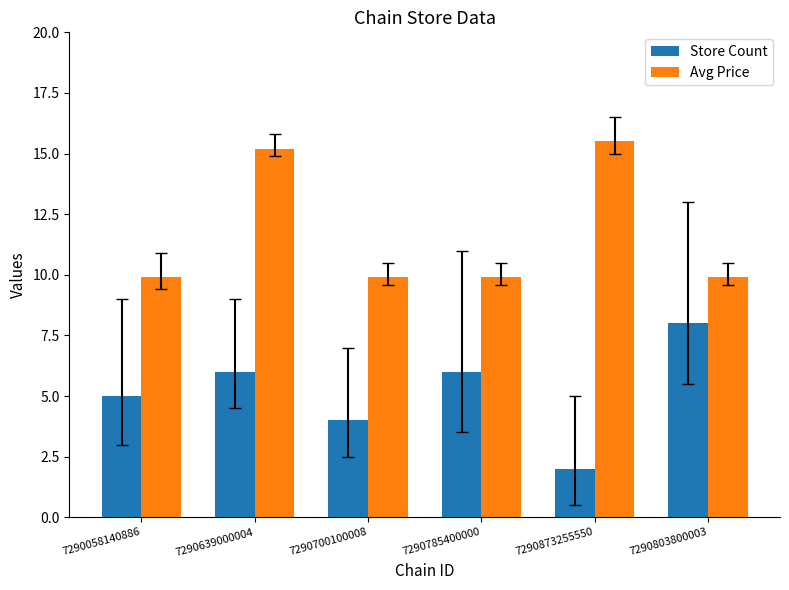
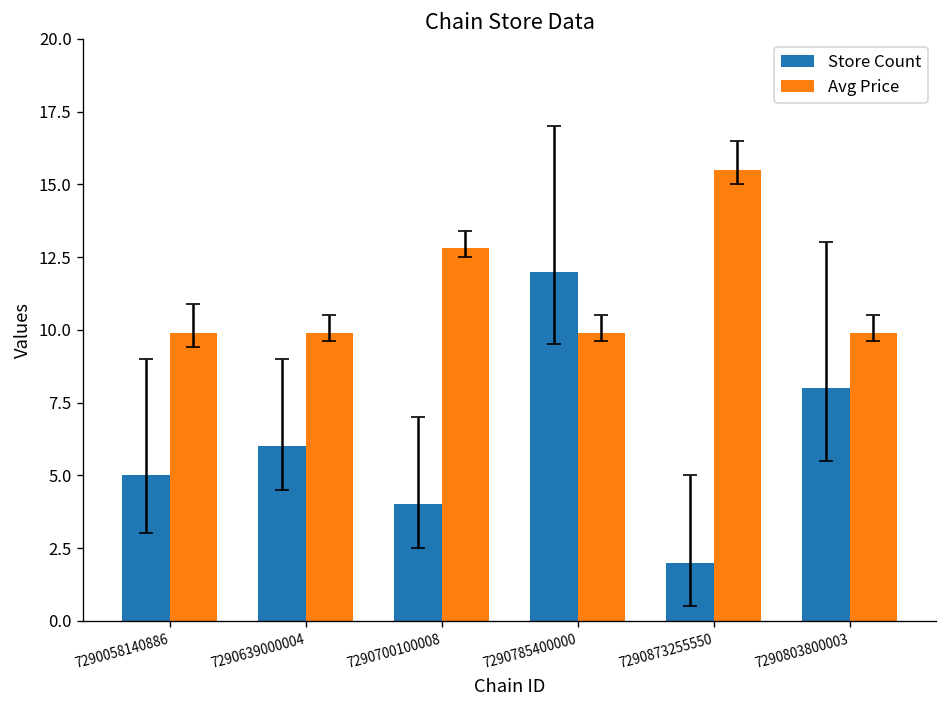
  {
    "Store Count": {
      "7290058140886": 5,
      "7290639000004": 6,
      "7290700100008": 4,
-     "7290785400000": 6,
+     "7290785400000": 12,
      "7290873255550": 2,
      "7290803800003": 8
    },
    "Avg Price": {
      "7290058140886": 9.9,
-     "7290639000004": 15.2,
-     "7290700100008": 9.9,
+     "7290639000004": 9.9,
+     "7290700100008": 12.8,
      "7290785400000": 9.9,
      "7290873255550": 15.5,
      "7290803800003": 9.9
    }
  }
